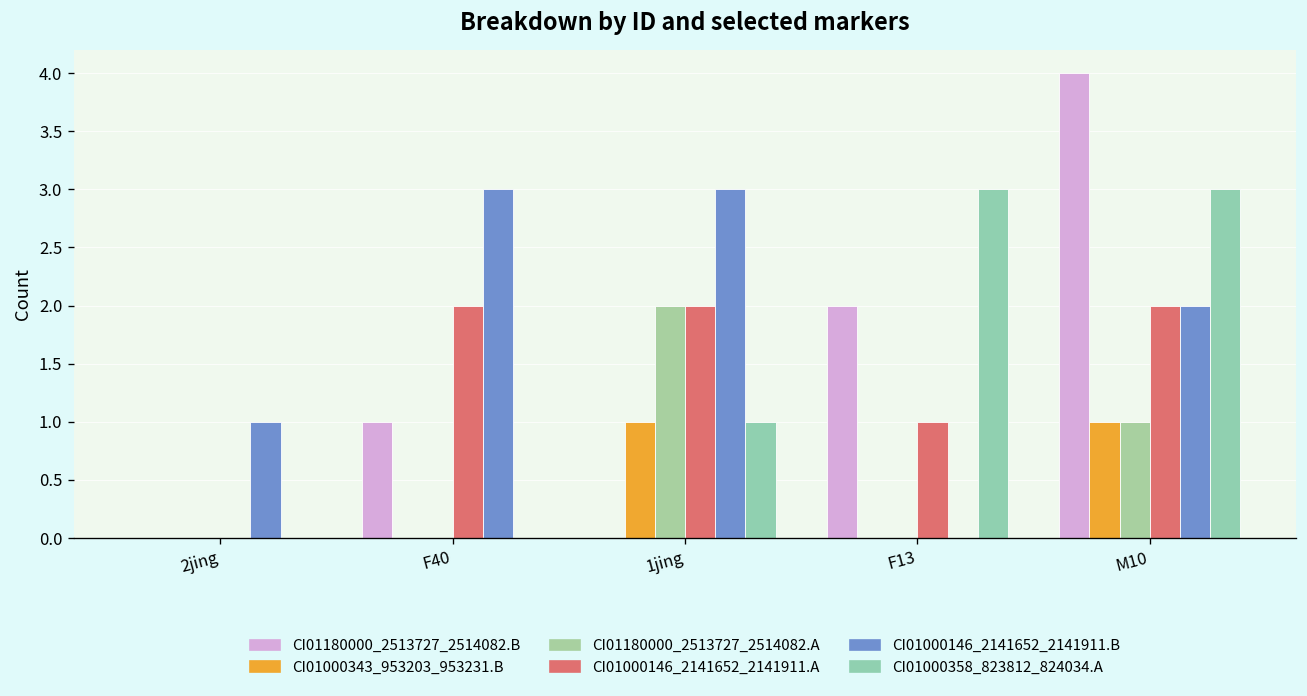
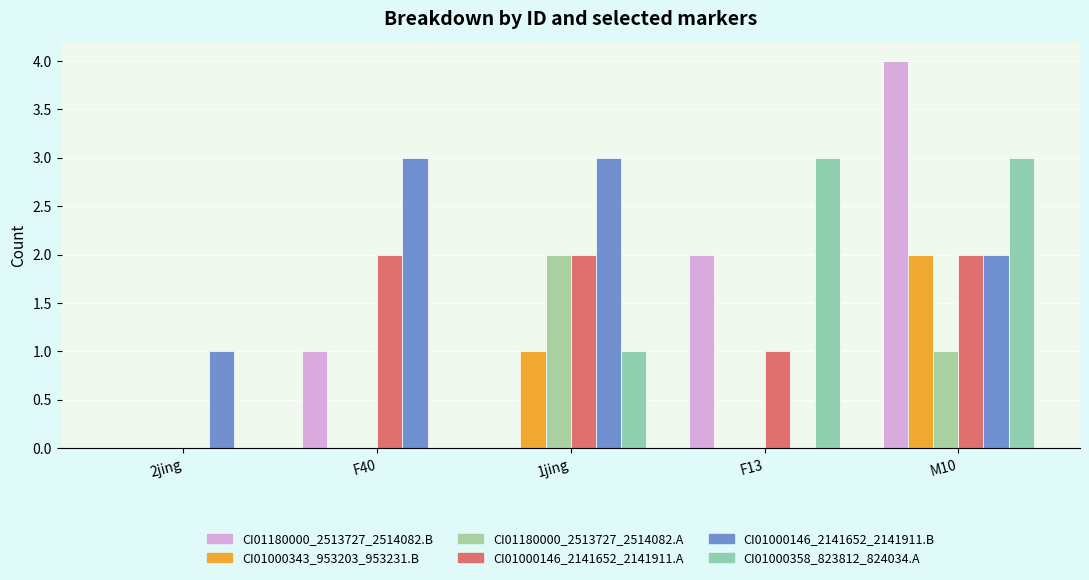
  {
    "CI01180000_2513727_2514082.B": {
      "2jing": 0,
      "F40": 1,
      "1jing": 0,
      "F13": 2,
      "M10": 4
    },
    "CI01000343_953203_953231.B": {
      "2jing": 0,
      "F40": 0,
      "1jing": 1,
      "F13": 0,
-     "M10": 1
+     "M10": 2
    },
    "CI01000146_2141652_2141911.A": {
      "2jing": 0,
      "F40": 2,
      "1jing": 2,
      "F13": 1,
      "M10": 2
    },
    "CI01000146_2141652_2141911.B": {
      "2jing": 1,
      "F40": 3,
      "1jing": 3,
      "F13": 0,
      "M10": 2
    }
  }
